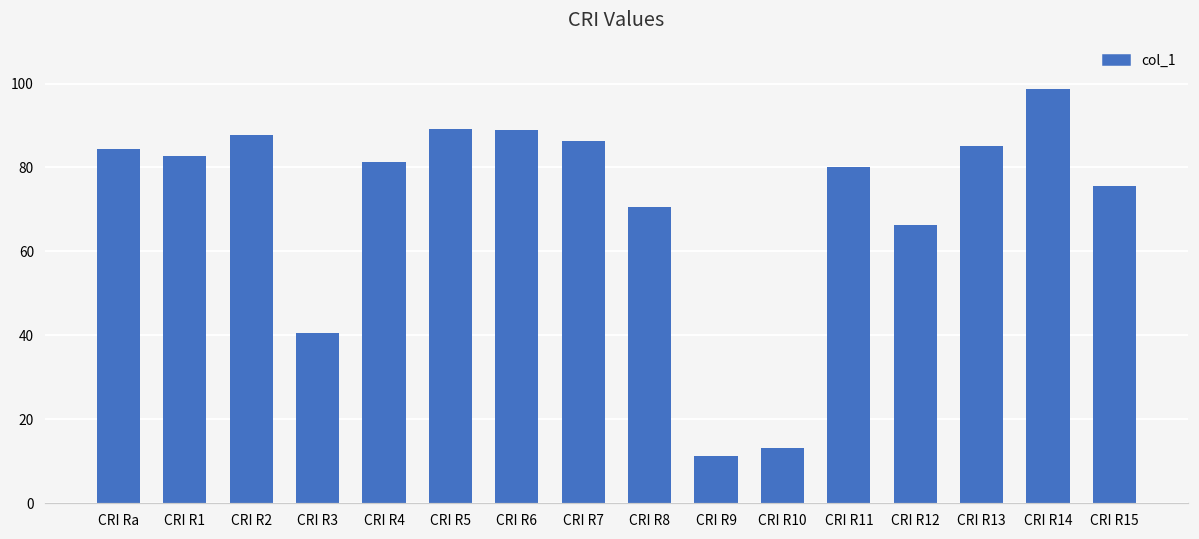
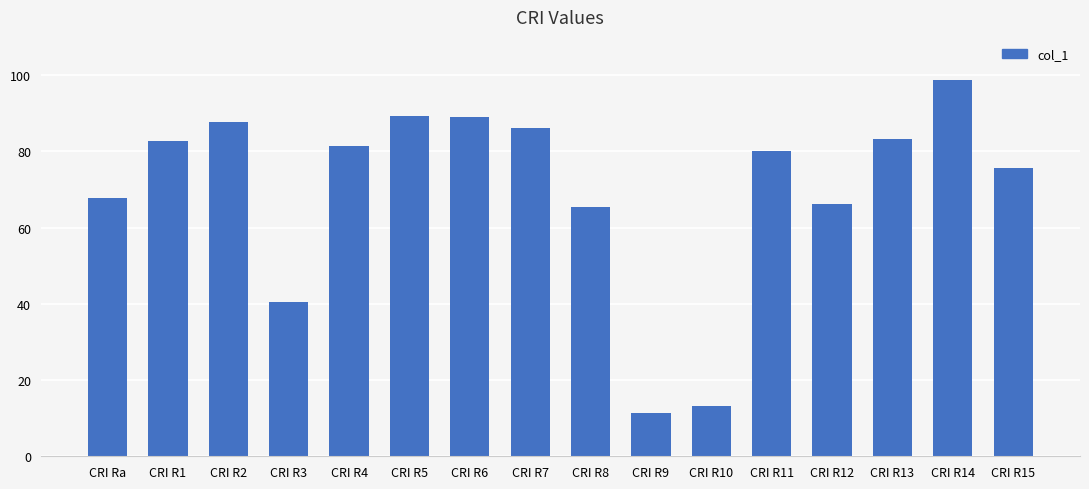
  {
-   "CRI Ra": 84,
+   "CRI Ra": 68,
    "CRI R1": 83,
    "CRI R2": 88,
    "CRI R3": 41,
    "CRI R4": 81,
    "CRI R5": 89,
    "CRI R6": 89,
    "CRI R7": 86,
-   "CRI R8": 71,
+   "CRI R8": 65,
    "CRI R9": 11,
    "CRI R10": 13,
    "CRI R11": 80,
    "CRI R12": 66,
-   "CRI R13": 85,
+   "CRI R13": 83,
    "CRI R14": 99,
    "CRI R15": 76
  }
